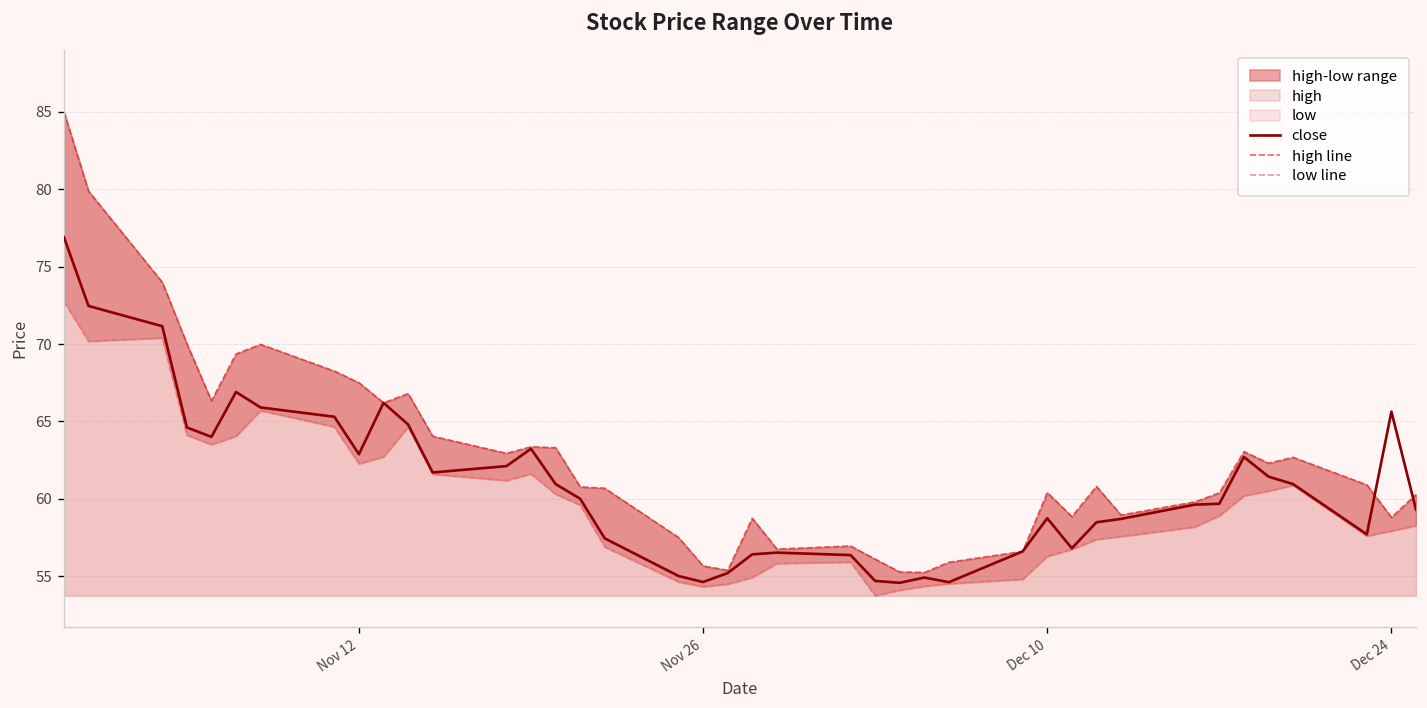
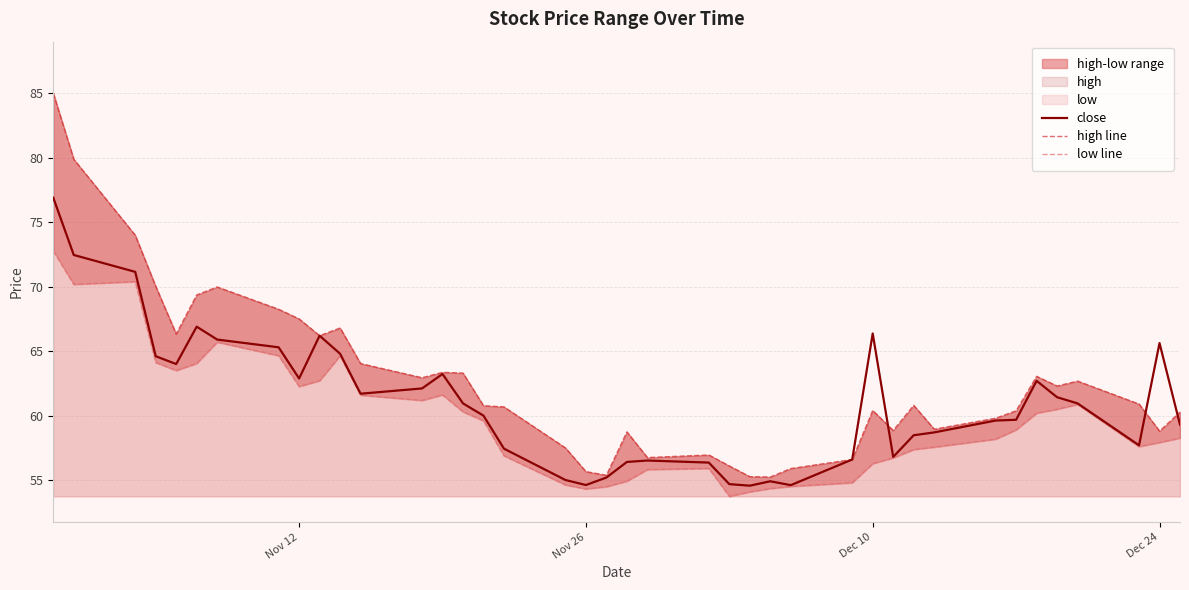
  {
    "close": {
      "Nov 12": 62.9,
      "Nov 26": 54.6,
-     "Dec 10": 58.7,
+     "Dec 10": 66.4,
      "Dec 24": 65.6
    }
  }
